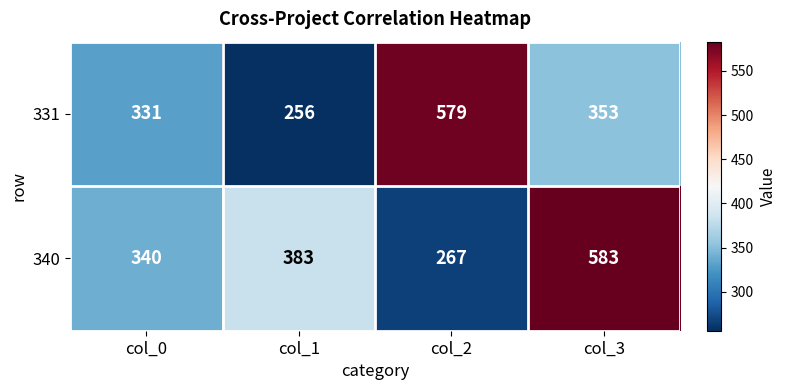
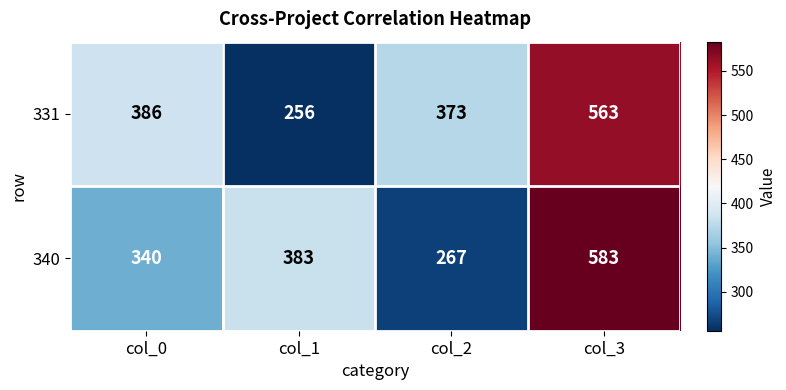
  {
    "331": {
-     "col_0": 331,
+     "col_0": 386,
      "col_1": 256,
-     "col_2": 579,
-     "col_3": 353
+     "col_2": 373,
+     "col_3": 563
    },
    "340": {
      "col_0": 340,
      "col_1": 383,
      "col_2": 267,
      "col_3": 583
    }
  }
